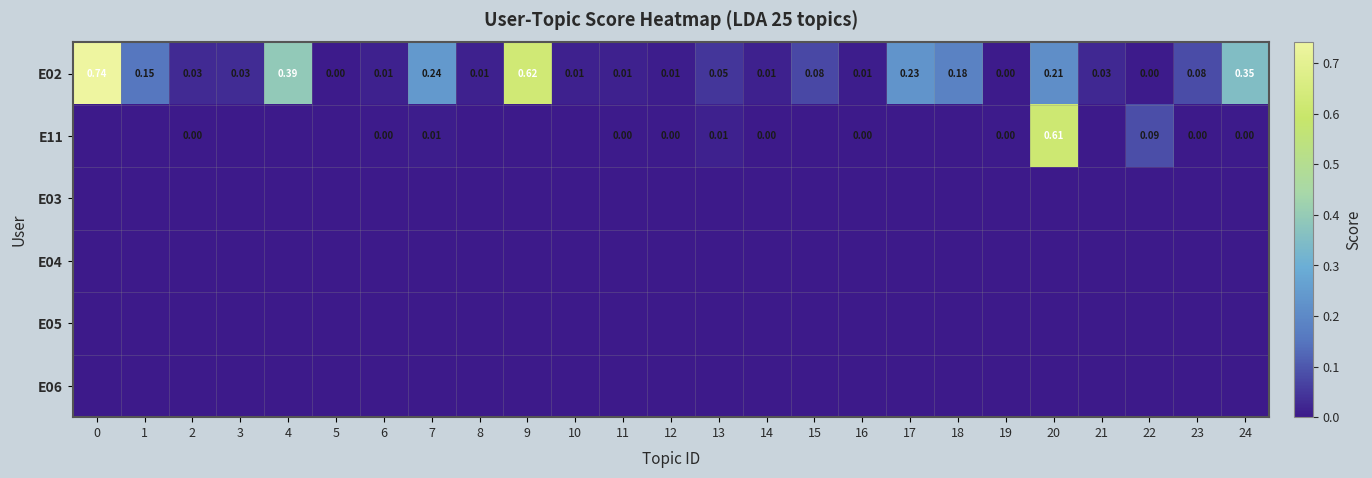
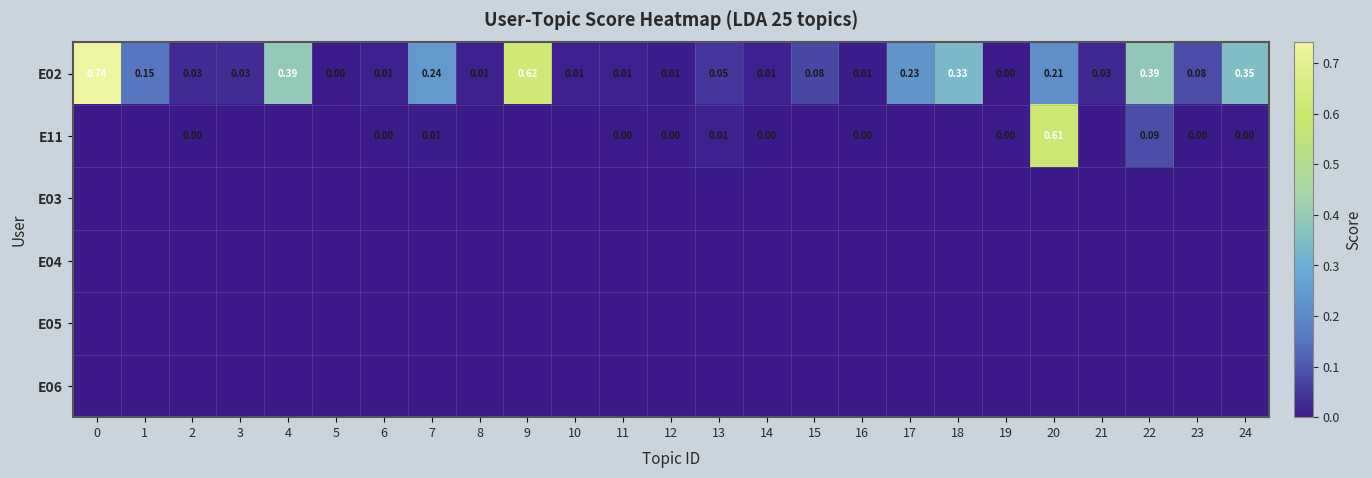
  {
    "E02": {
      "0": 0.74,
      "1": 0.15,
      "2": 0.03,
      "3": 0.03,
      "4": 0.39,
      "5": 0.00,
      "6": 0.01,
      "7": 0.24,
      "8": 0.01,
      "9": 0.62,
      "10": 0.01,
      "11": 0.01,
      "12": 0.01,
      "13": 0.05,
      "14": 0.01,
      "15": 0.08,
      "16": 0.01,
      "17": 0.23,
-     "18": 0.18,
+     "18": 0.33,
      "19": 0.00,
      "20": 0.21,
      "21": 0.03,
-     "22": 0.00,
+     "22": 0.39,
      "23": 0.08,
      "24": 0.35
    },
    "E11": {
      "2": 0.00,
      "6": 0.00,
      "7": 0.01,
      "11": 0.00,
      "12": 0.00,
      "13": 0.01,
      "14": 0.00,
      "16": 0.00,
      "19": 0.00,
      "20": 0.61,
      "22": 0.09,
      "23": 0.00,
      "24": 0.00
    }
  }
